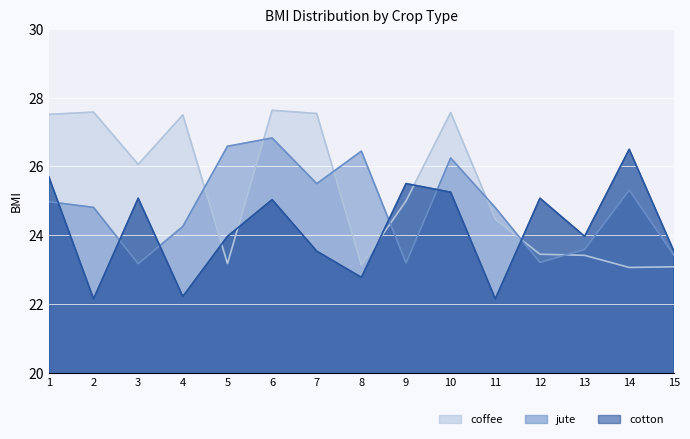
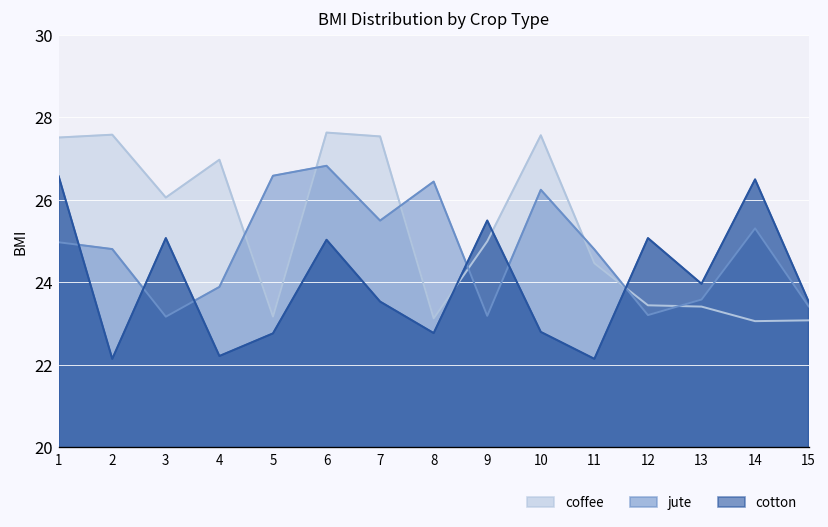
  {
    "coffee": {
      "1": 27.5,
      "2": 27.6,
      "3": 26.1,
-     "4": 27.5,
+     "4": 27.0,
      "5": 23.2,
      "6": 27.6,
      "7": 27.5,
      "8": 23.1,
      "9": 25.0,
      "10": 27.6,
      "11": 24.5,
      "12": 23.4,
      "13": 23.4,
      "14": 23.1,
      "15": 23.1
    },
    "jute": {
      "1": 25.0,
      "2": 24.8,
      "3": 23.2,
-     "4": 24.3,
+     "4": 23.9,
      "5": 26.6,
      "6": 26.8,
      "7": 25.5,
      "8": 26.4,
      "9": 23.2,
      "10": 26.2,
      "11": 24.8,
      "12": 23.2,
      "13": 23.6,
      "14": 25.3,
      "15": 23.4
    },
    "cotton": {
-     "1": 25.7,
+     "1": 26.6,
      "2": 22.1,
      "3": 25.1,
      "4": 22.2,
-     "5": 24.0,
+     "5": 22.8,
      "6": 25.0,
      "7": 23.5,
      "8": 22.8,
      "9": 25.5,
-     "10": 25.2,
+     "10": 22.8,
      "11": 22.1,
      "12": 25.1,
      "13": 24.0,
      "14": 26.5,
      "15": 23.5
    }
  }
